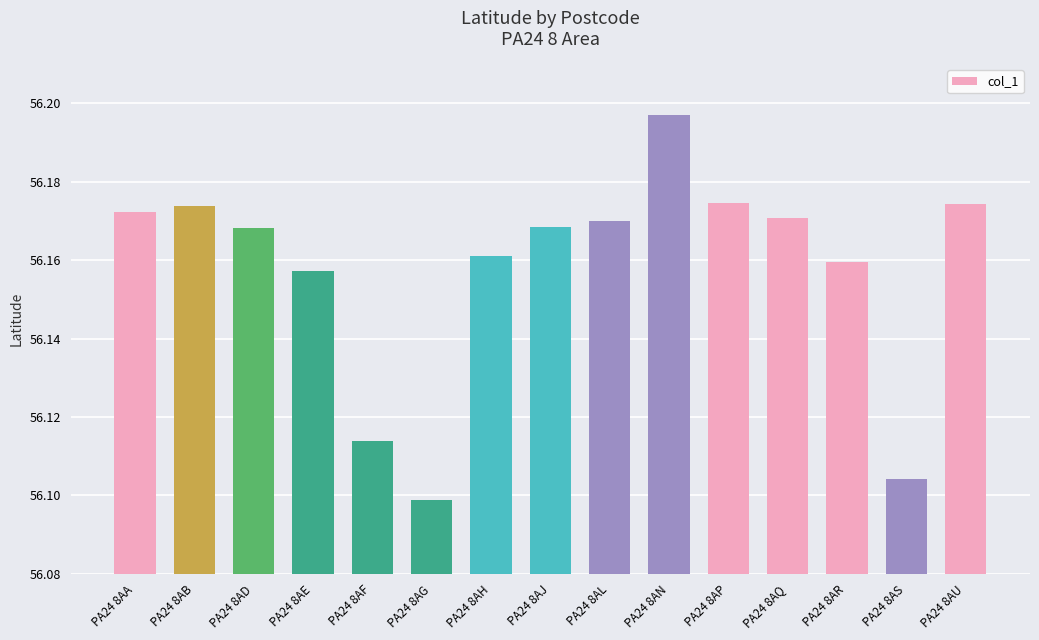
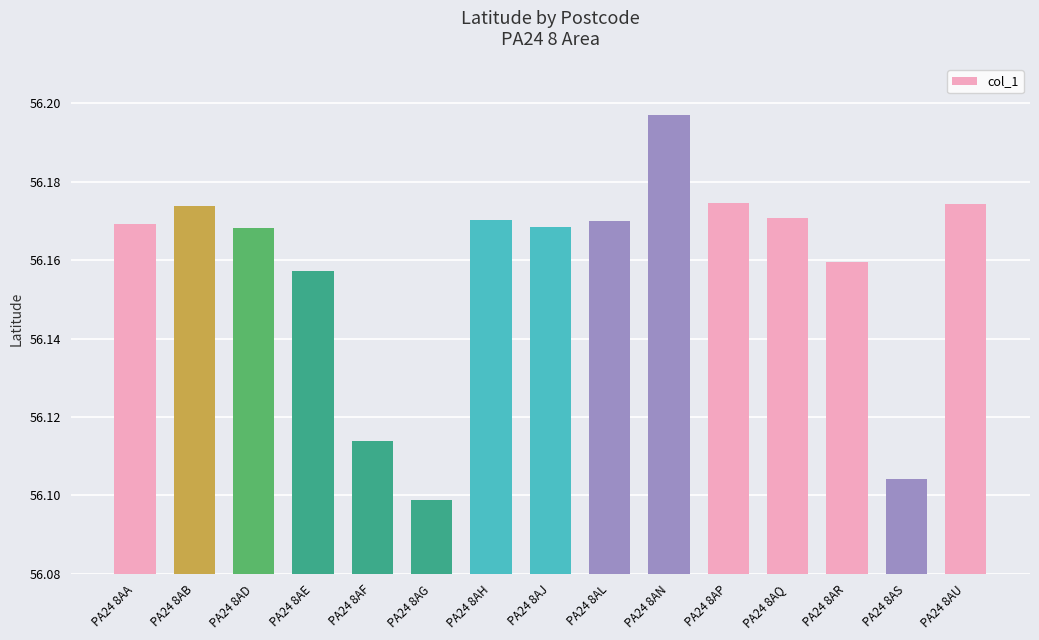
  {
-   "PA24 8AA": 56.172,
+   "PA24 8AA": 56.169,
    "PA24 8AB": 56.174,
    "PA24 8AD": 56.168,
    "PA24 8AE": 56.157,
    "PA24 8AF": 56.114,
    "PA24 8AG": 56.099,
-   "PA24 8AH": 56.161,
+   "PA24 8AH": 56.170,
    "PA24 8AJ": 56.168,
    "PA24 8AL": 56.170,
    "PA24 8AN": 56.197,
    "PA24 8AP": 56.175,
    "PA24 8AQ": 56.171,
    "PA24 8AR": 56.159,
    "PA24 8AS": 56.104,
    "PA24 8AU": 56.174
  }
